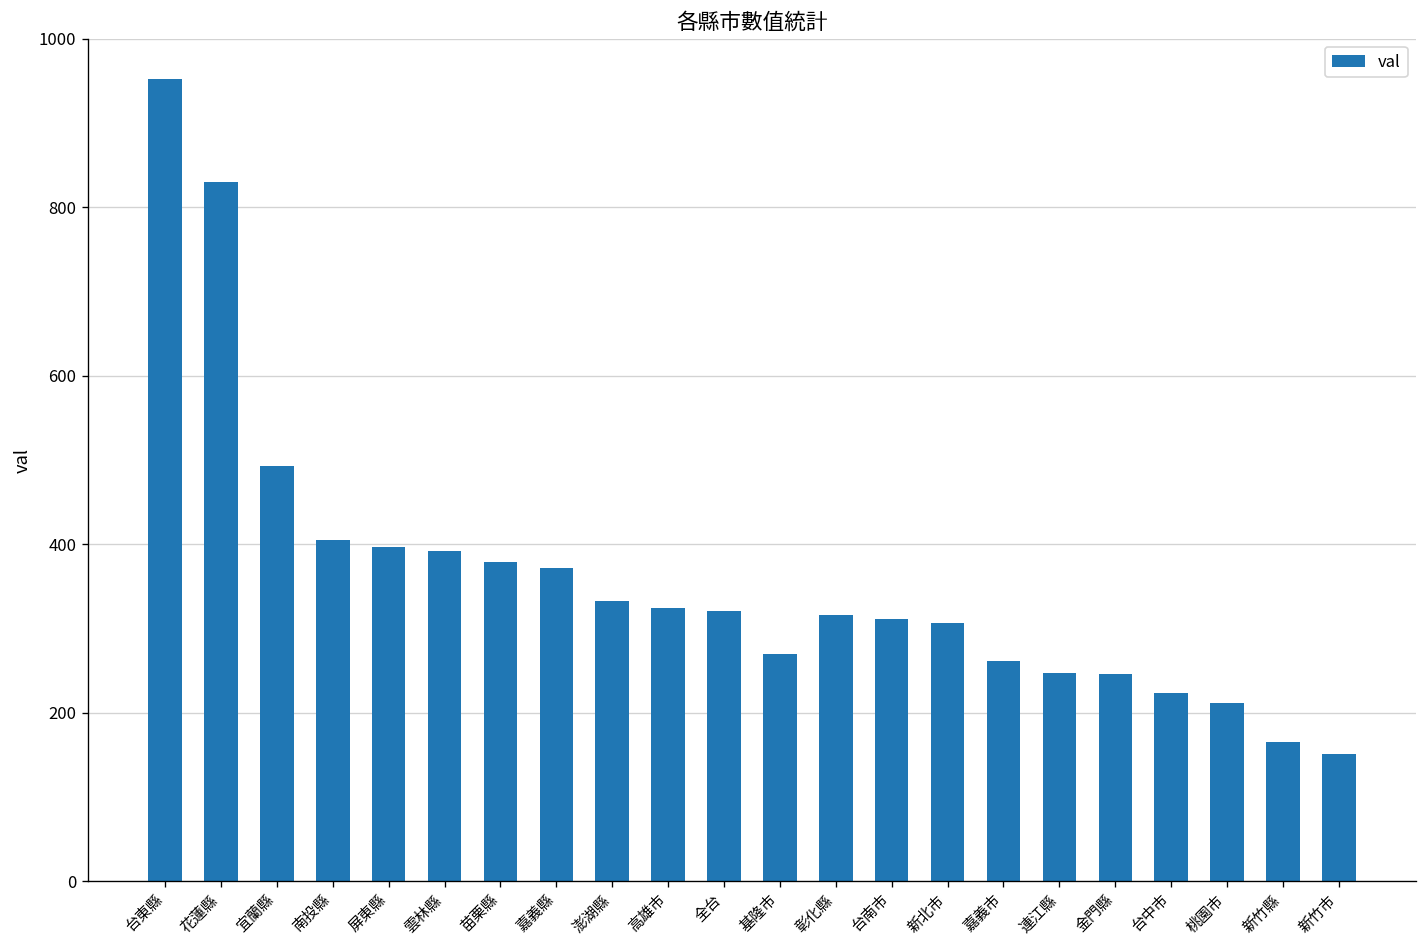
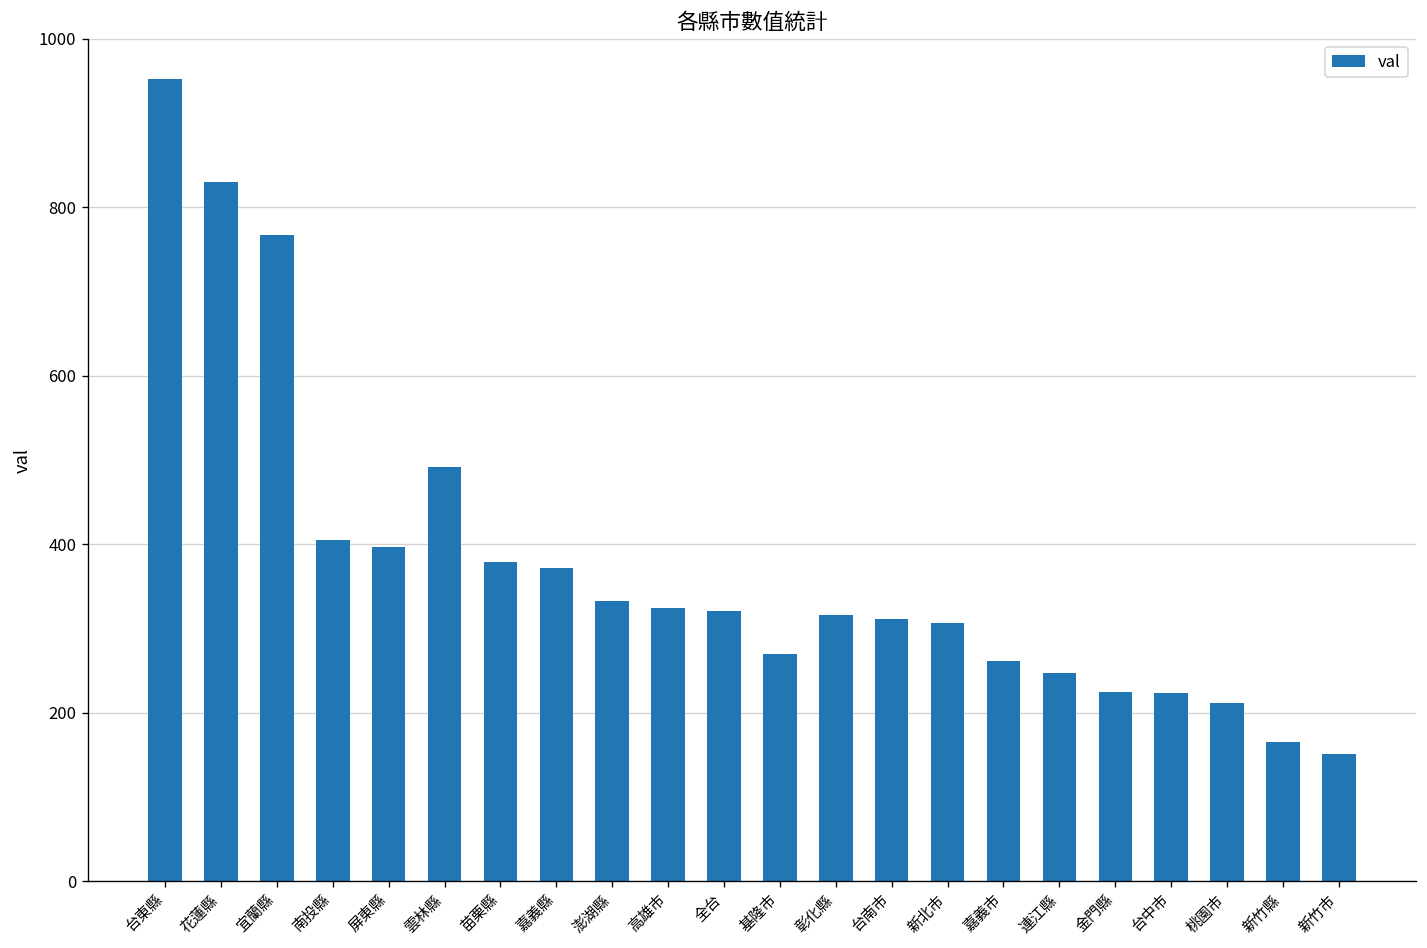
  {
    "台東縣": 950,
    "花蓮縣": 830,
-   "宜蘭縣": 490,
+   "宜蘭縣": 770,
    "南投縣": 410,
    "屏東縣": 400,
-   "雲林縣": 390,
+   "雲林縣": 490,
    "苗栗縣": 380,
    "嘉義縣": 370,
    "澎湖縣": 330,
    "高雄市": 320,
    "全台": 320,
    "基隆市": 270,
    "彰化縣": 320,
    "台南市": 310,
    "新北市": 310,
    "嘉義市": 260,
    "連江縣": 250,
-   "金門縣": 250,
+   "金門縣": 220,
    "台中市": 220,
    "桃園市": 210,
    "新竹縣": 170,
    "新竹市": 150
  }
